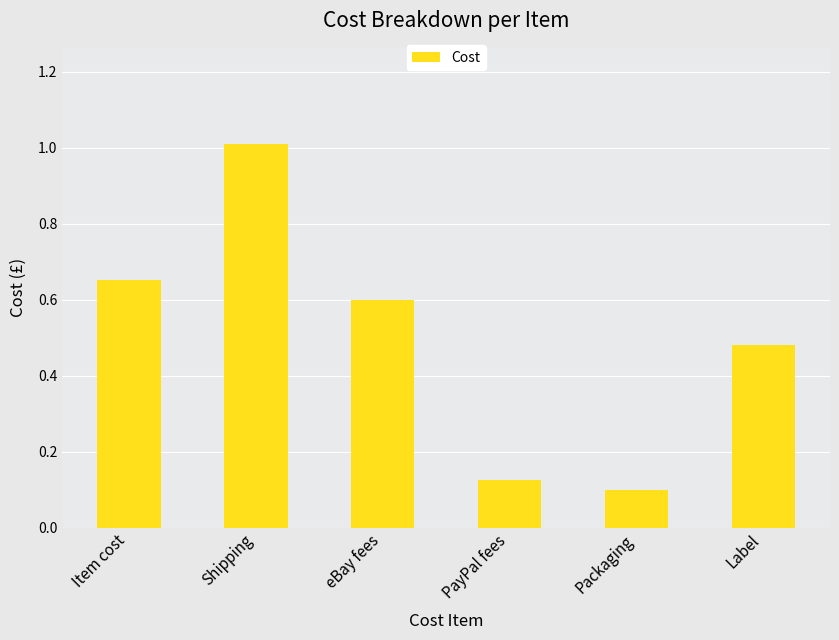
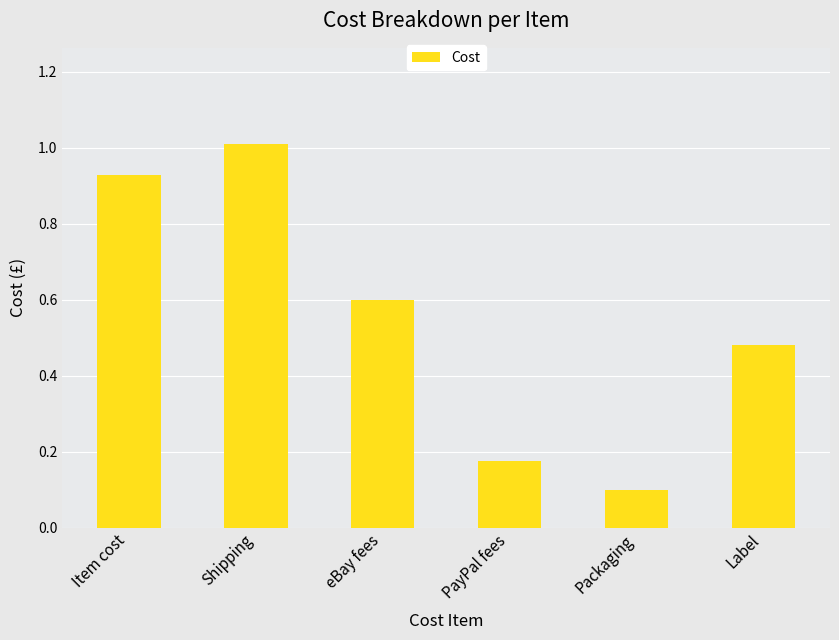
  {
-   "Item cost": 0.65,
+   "Item cost": 0.93,
    "Shipping": 1.01,
    "eBay fees": 0.60,
-   "PayPal fees": 0.13,
+   "PayPal fees": 0.18,
    "Packaging": 0.10,
    "Label": 0.48
  }
